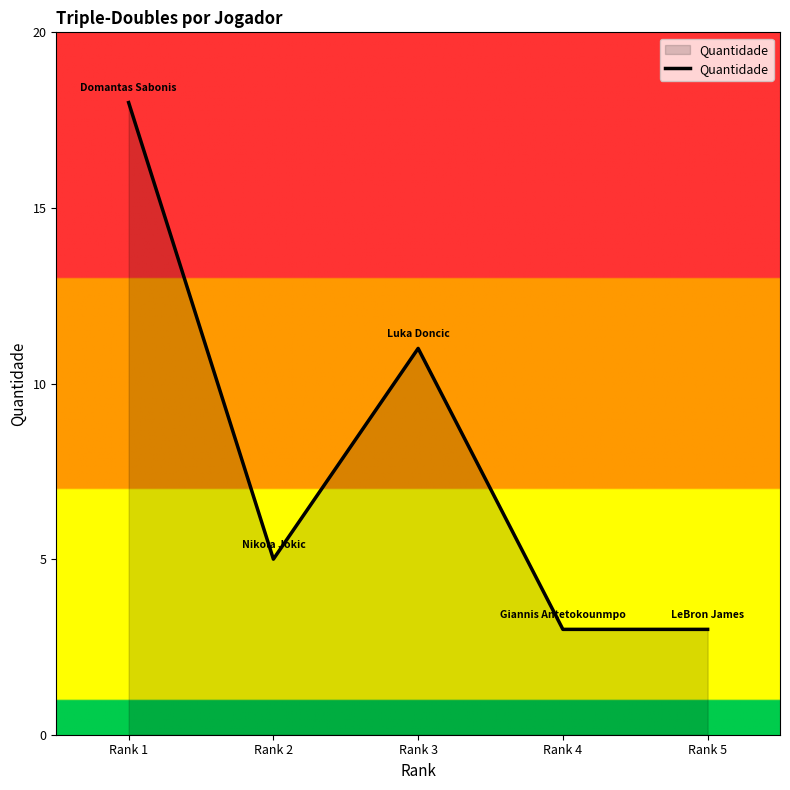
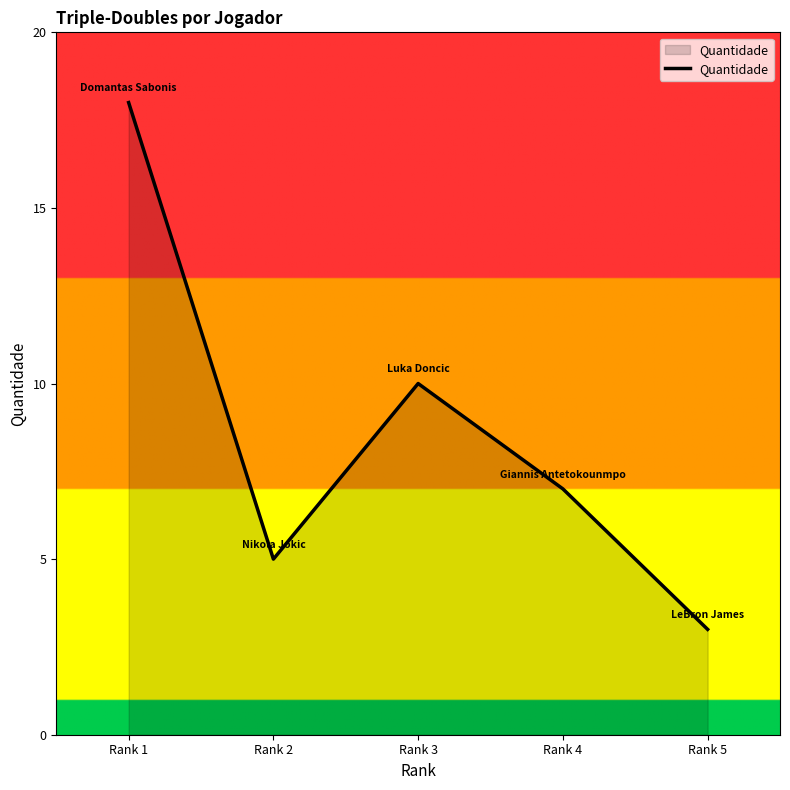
  {
    "Rank 1": 18,
    "Rank 2": 5,
-   "Rank 3": 11,
-   "Rank 4": 3,
+   "Rank 3": 10,
+   "Rank 4": 7,
    "Rank 5": 3
  }
